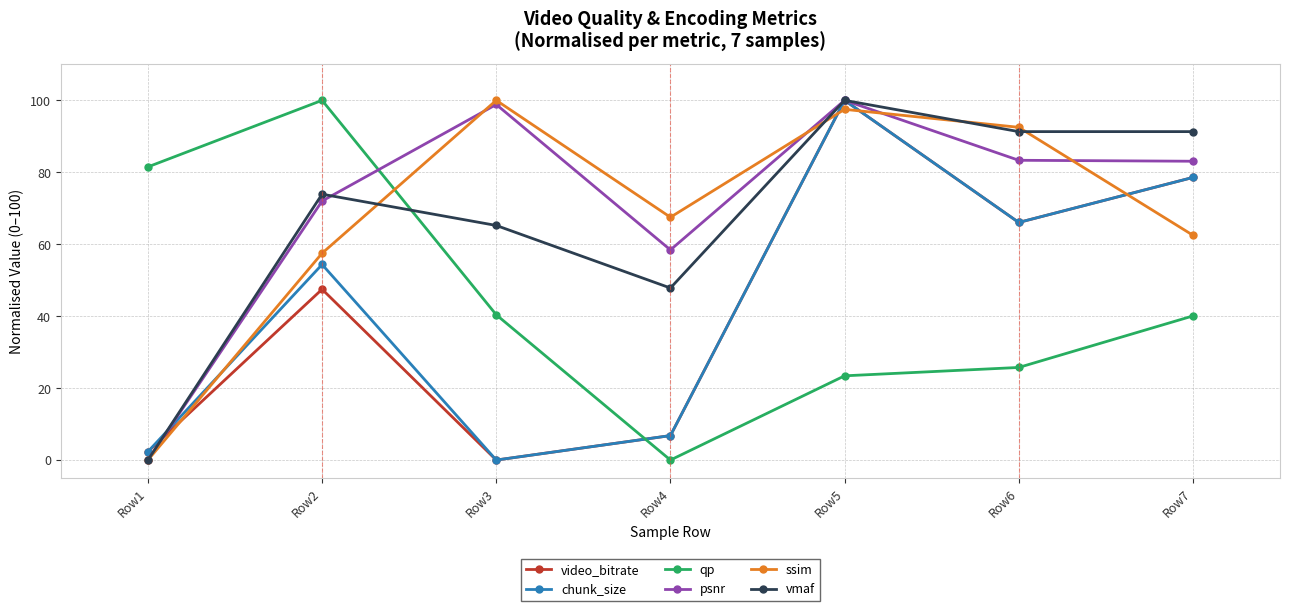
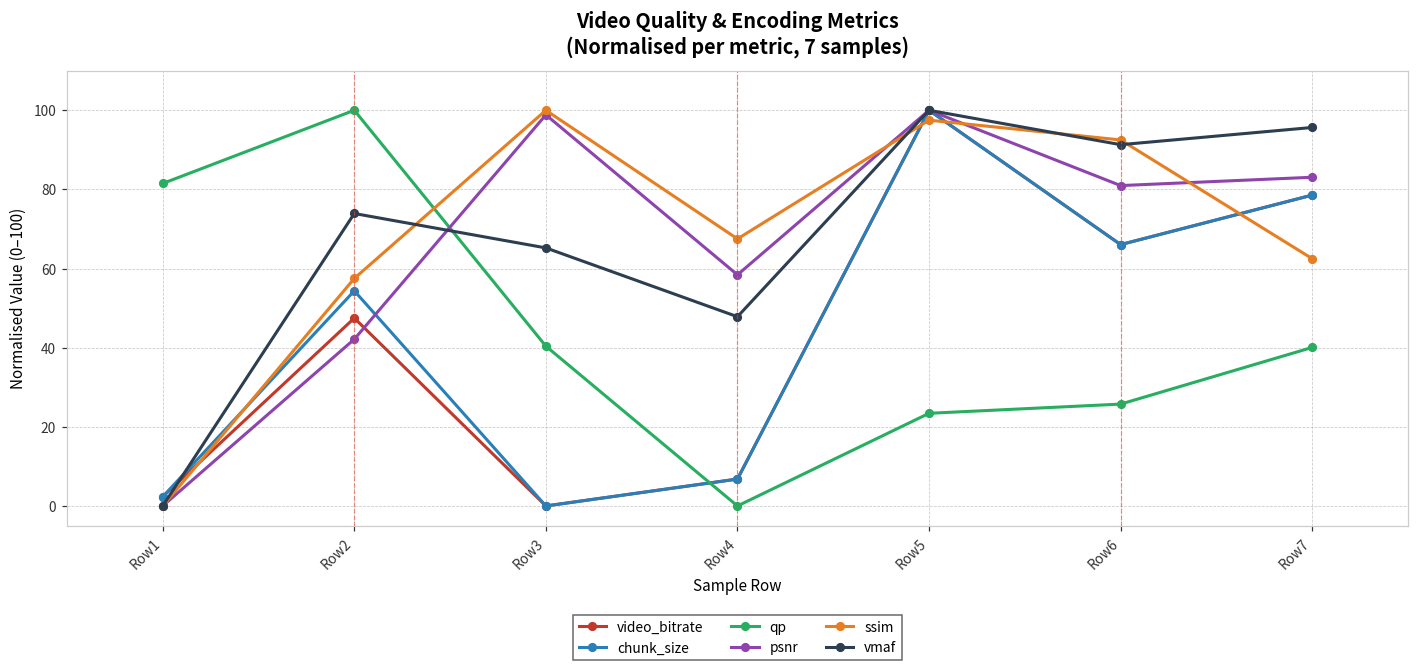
  {
    "video_bitrate": {
      "Row2": 47
    },
    "chunk_size": {
      "Row2": 54
    },
    "qp": {
      "Row1": 81,
      "Row2": 100,
      "Row3": 40,
      "Row4": 0,
      "Row5": 23,
      "Row6": 26,
      "Row7": 40
    },
    "psnr": {
-     "Row2": 72,
+     "Row2": 42,
      "Row3": 99,
      "Row4": 58,
-     "Row6": 83,
+     "Row6": 81,
      "Row7": 83
    },
    "ssim": {
      "Row2": 57,
      "Row3": 100,
      "Row4": 68,
      "Row5": 98,
      "Row6": 93,
      "Row7": 63
    },
    "vmaf": {
      "Row2": 74,
      "Row3": 65,
      "Row4": 48,
      "Row6": 91,
-     "Row7": 91
+     "Row7": 96
    }
  }
